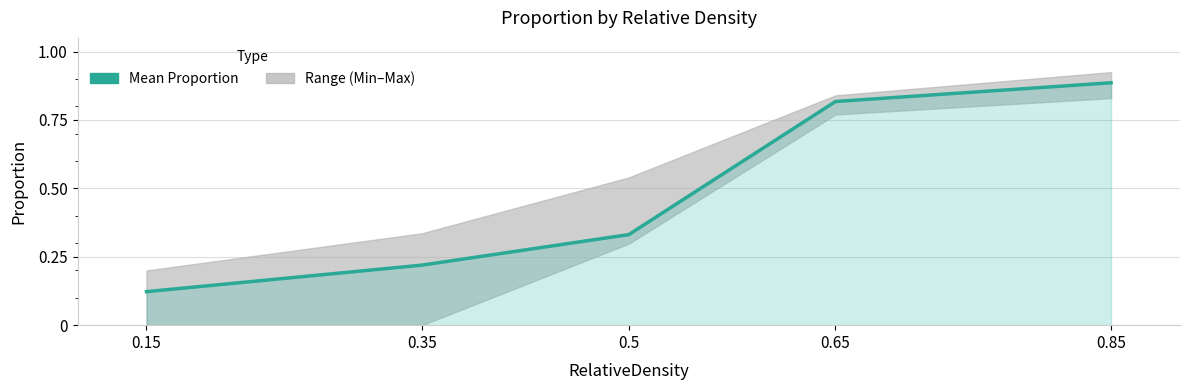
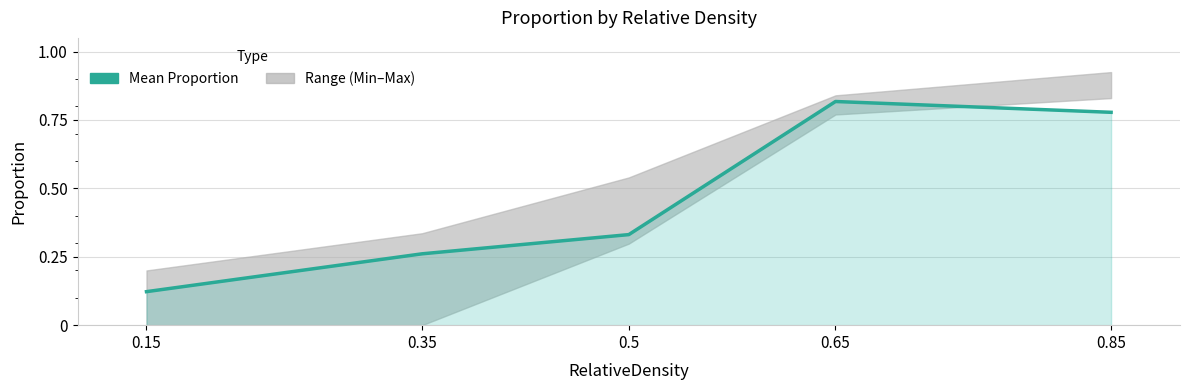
  {
    "Mean Proportion": {
      "0.15": 0.12,
-     "0.35": 0.22,
+     "0.35": 0.26,
      "0.5": 0.33,
      "0.65": 0.82,
-     "0.85": 0.89
+     "0.85": 0.78
    }
  }
